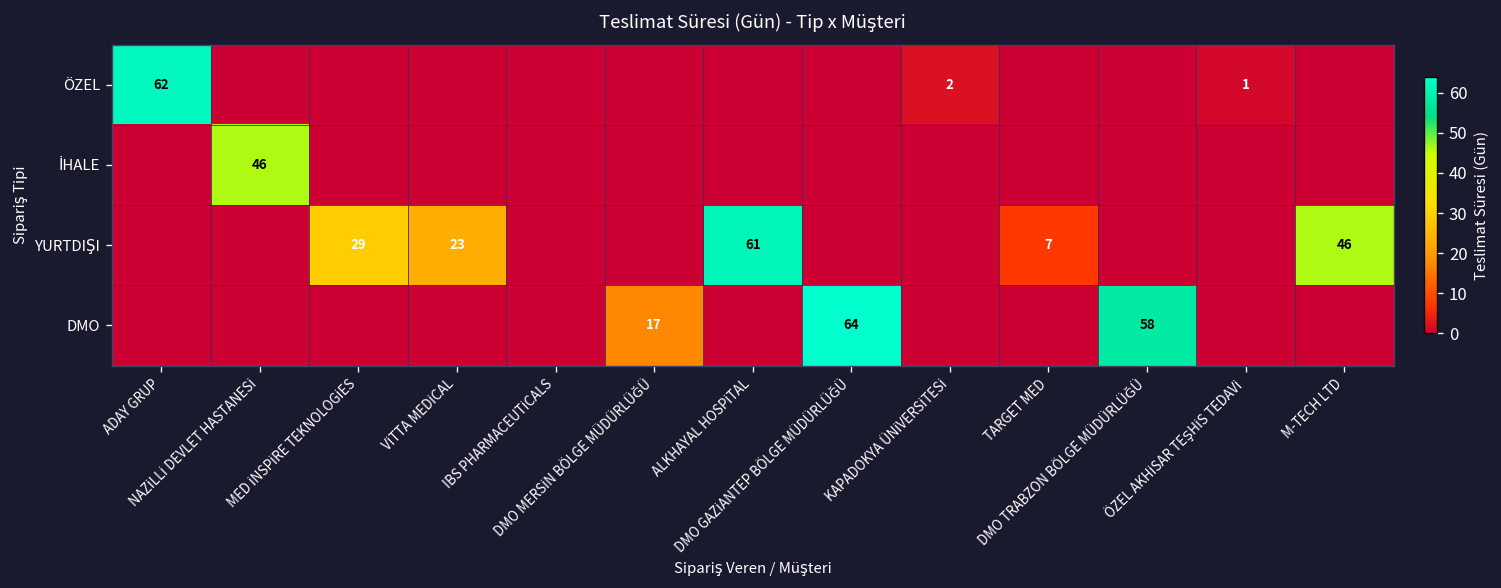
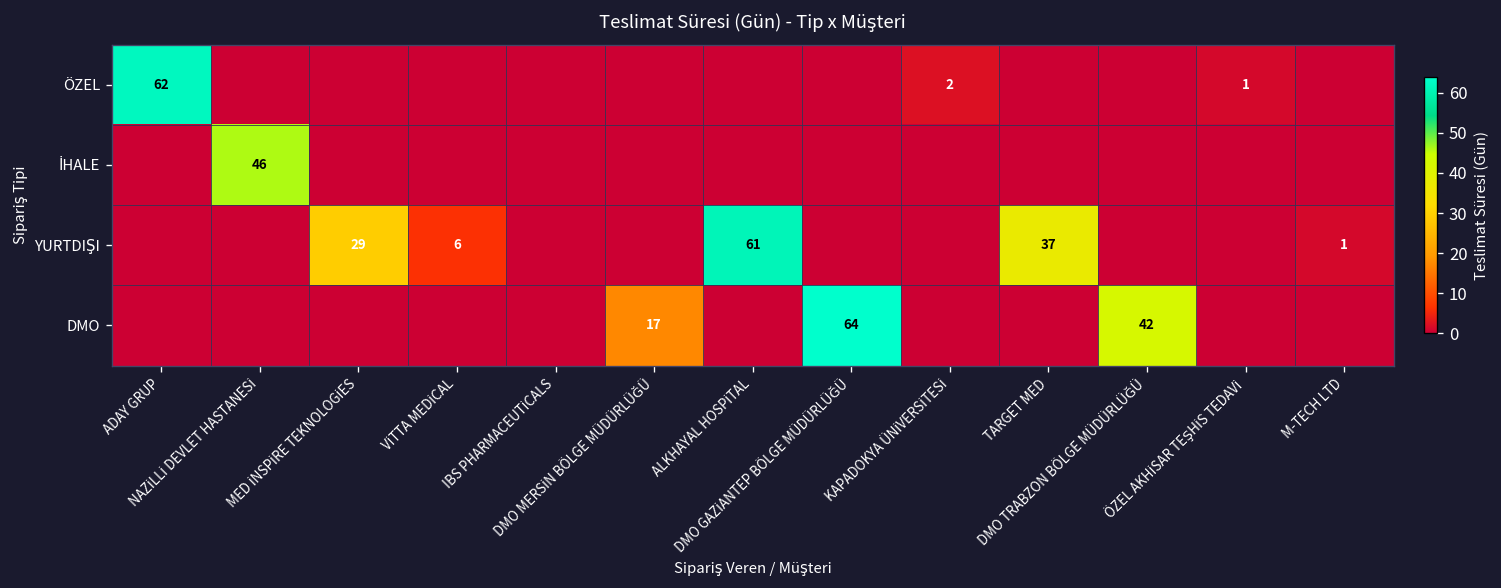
  {
    "ÖZEL": {
      "ADAY GRUP": 62,
      "KAPADOKYA ÜNİVERSİTESİ": 2,
      "ÖZEL AKHİSAR TEŞHİS TEDAVİ": 1
    },
    "İHALE": {
      "NAZİLLİ DEVLET HASTANESİ": 46
    },
    "YURTDIŞI": {
      "MED İNSPİRE TEKNOLOGİES": 29,
-     "VİTTA MEDİCAL": 23,
+     "VİTTA MEDİCAL": 6,
      "ALKHAYAL HOSPİTAL": 61,
-     "TARGET MED": 7,
-     "M-TECH LTD": 46
+     "TARGET MED": 37,
+     "M-TECH LTD": 1
    },
    "DMO": {
      "DMO MERSİN BÖLGE MÜDÜRLÜĞÜ": 17,
      "DMO GAZİANTEP BÖLGE MÜDÜRLÜĞÜ": 64,
-     "DMO TRABZON BÖLGE MÜDÜRLÜĞÜ": 58
+     "DMO TRABZON BÖLGE MÜDÜRLÜĞÜ": 42
    }
  }
